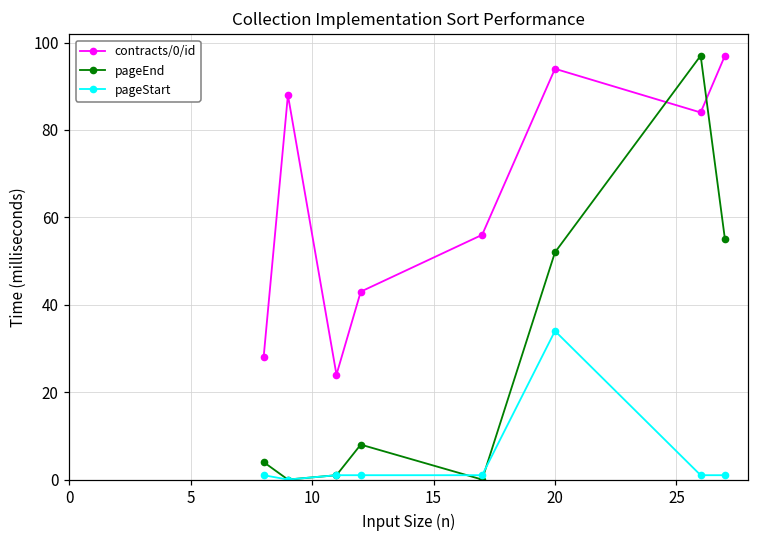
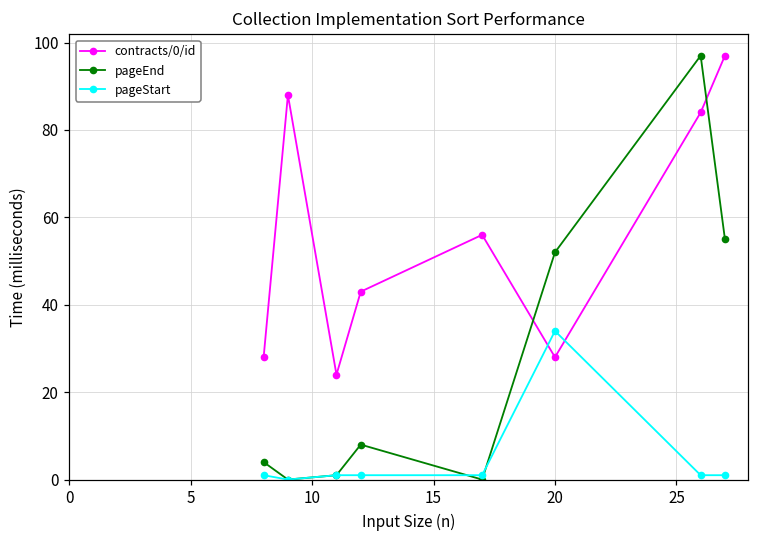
  {
    "contracts/0/id": {
-     "20": 94
+     "20": 28
    },
    "pageEnd": {
      "20": 52
    },
    "pageStart": {
      "20": 34
    }
  }
